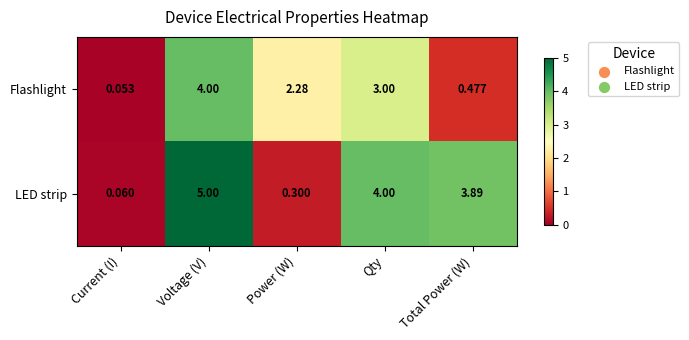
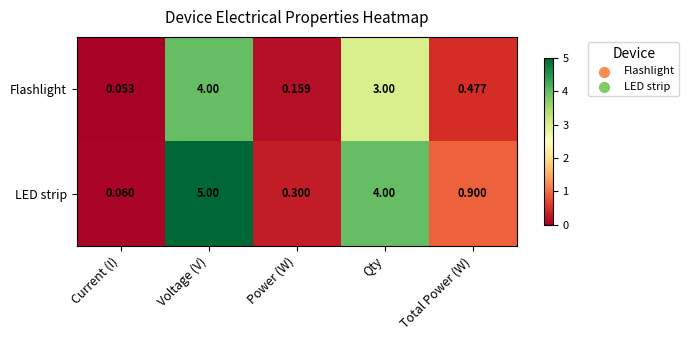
  {
    "Flashlight": {
      "Current (I)": 0.053,
      "Voltage (V)": 4.00,
-     "Power (W)": 2.28,
+     "Power (W)": 0.159,
      "Qty": 3.00,
      "Total Power (W)": 0.477
    },
    "LED strip": {
      "Current (I)": 0.060,
      "Voltage (V)": 5.00,
      "Power (W)": 0.300,
      "Qty": 4.00,
-     "Total Power (W)": 3.89
+     "Total Power (W)": 0.900
    }
  }
